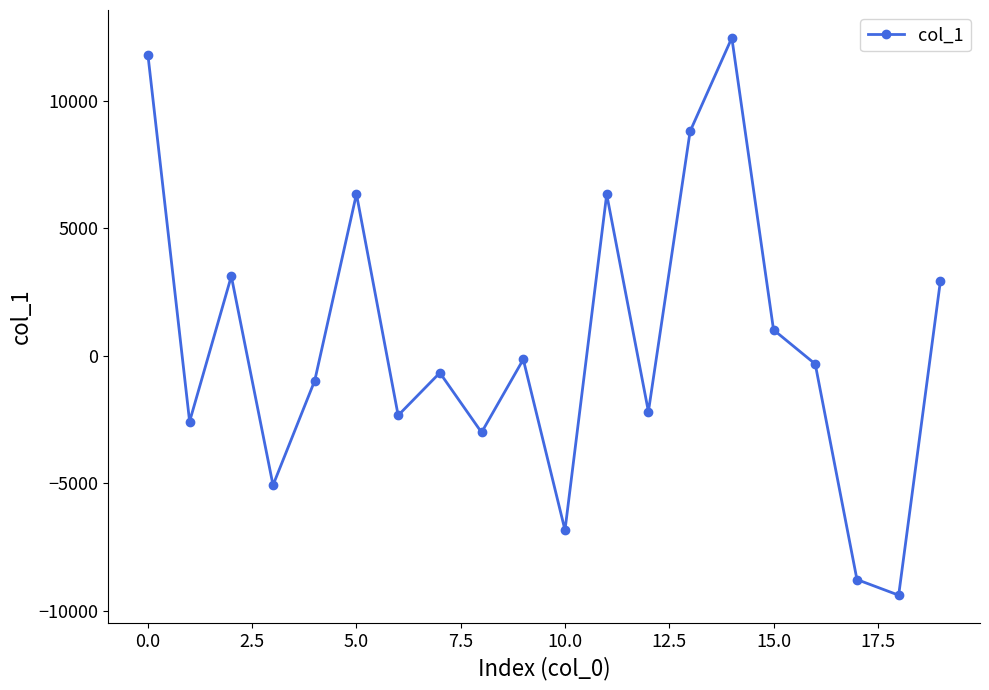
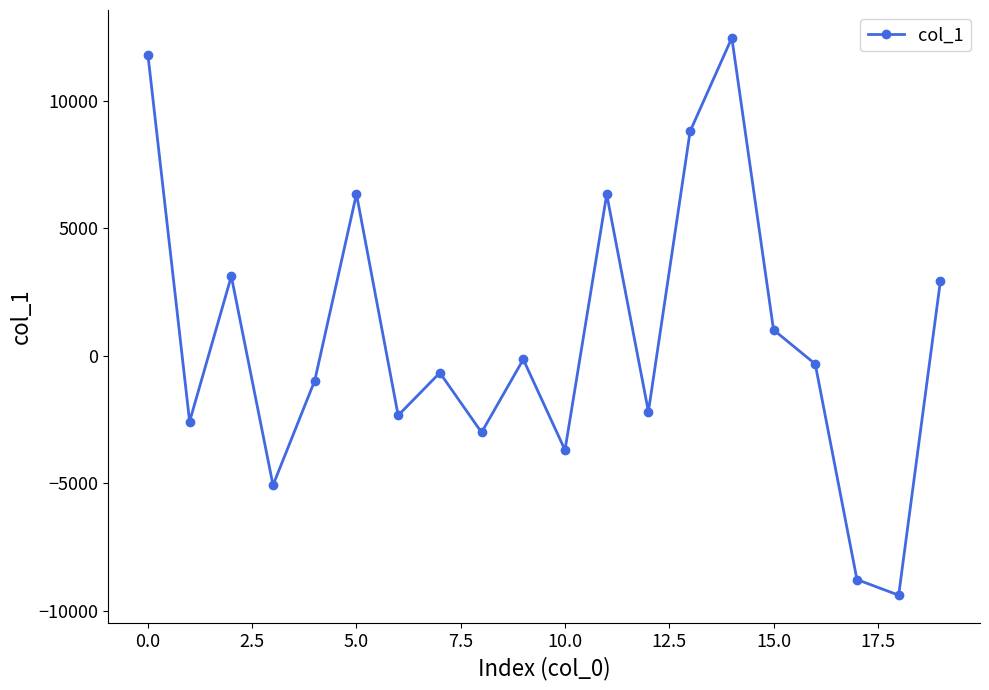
  {
    "0.0": 11800,
    "5.0": 6300,
-   "10.0": -6800,
+   "10.0": -3700,
    "15.0": 1000
  }
